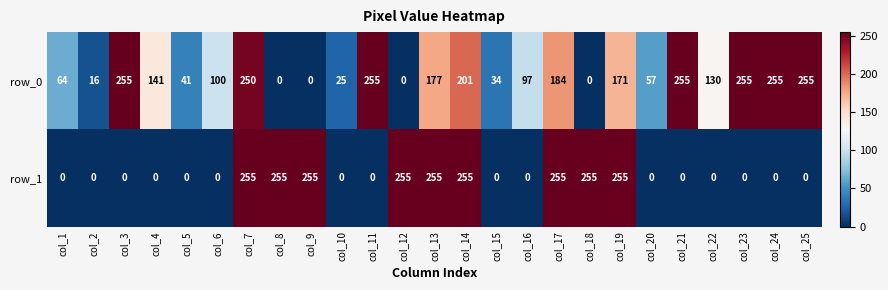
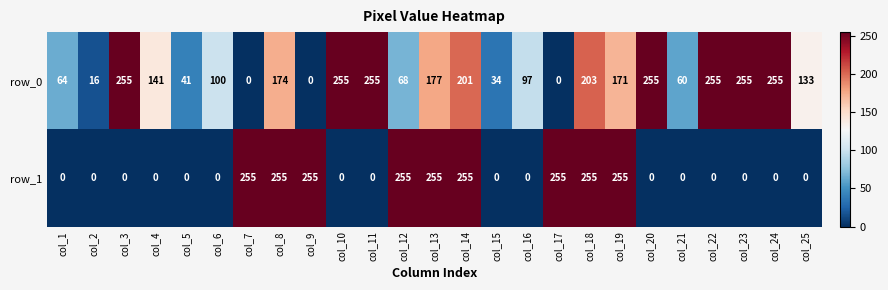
  {
    "row_0": {
      "col_1": 64,
      "col_2": 16,
      "col_3": 255,
      "col_4": 141,
      "col_5": 41,
      "col_6": 100,
-     "col_7": 250,
-     "col_8": 0,
+     "col_7": 0,
+     "col_8": 174,
      "col_9": 0,
-     "col_10": 25,
+     "col_10": 255,
      "col_11": 255,
-     "col_12": 0,
+     "col_12": 68,
      "col_13": 177,
      "col_14": 201,
      "col_15": 34,
      "col_16": 97,
-     "col_17": 184,
-     "col_18": 0,
+     "col_17": 0,
+     "col_18": 203,
      "col_19": 171,
-     "col_20": 57,
-     "col_21": 255,
-     "col_22": 130,
+     "col_20": 255,
+     "col_21": 60,
+     "col_22": 255,
      "col_23": 255,
      "col_24": 255,
-     "col_25": 255
+     "col_25": 133
    },
    "row_1": {
      "col_1": 0,
      "col_2": 0,
      "col_3": 0,
      "col_4": 0,
      "col_5": 0,
      "col_6": 0,
      "col_7": 255,
      "col_8": 255,
      "col_9": 255,
      "col_10": 0,
      "col_11": 0,
      "col_12": 255,
      "col_13": 255,
      "col_14": 255,
      "col_15": 0,
      "col_16": 0,
      "col_17": 255,
      "col_18": 255,
      "col_19": 255,
      "col_20": 0,
      "col_21": 0,
      "col_22": 0,
      "col_23": 0,
      "col_24": 0,
      "col_25": 0
    }
  }
